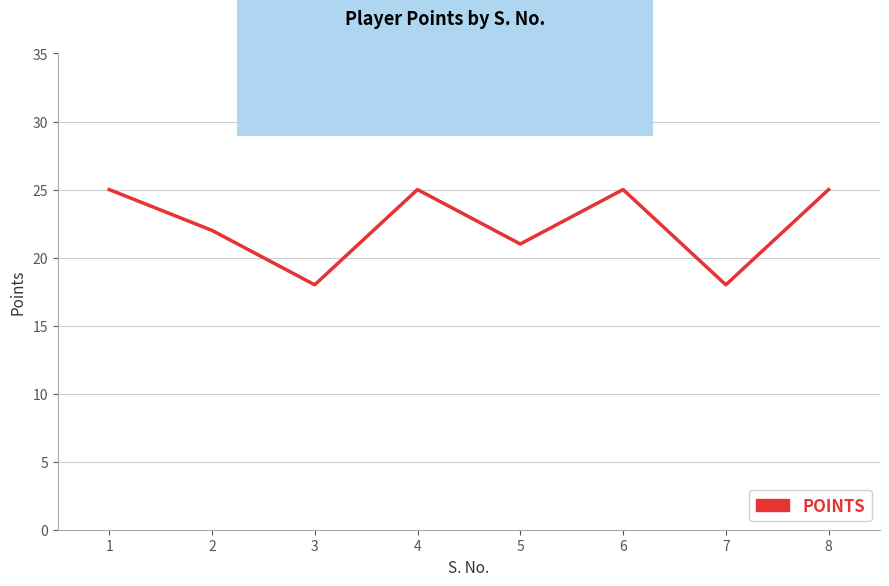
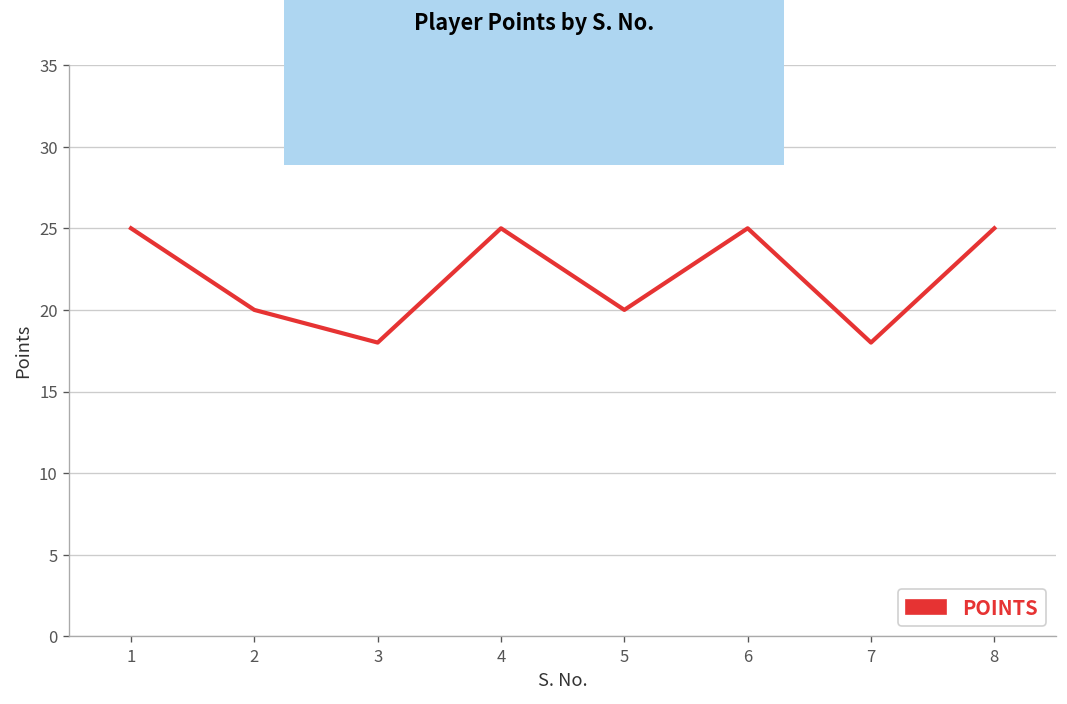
  {
    "1": 25,
-   "2": 22,
+   "2": 20,
    "3": 18,
    "4": 25,
-   "5": 21,
+   "5": 20,
    "6": 25,
    "7": 18,
    "8": 25
  }
